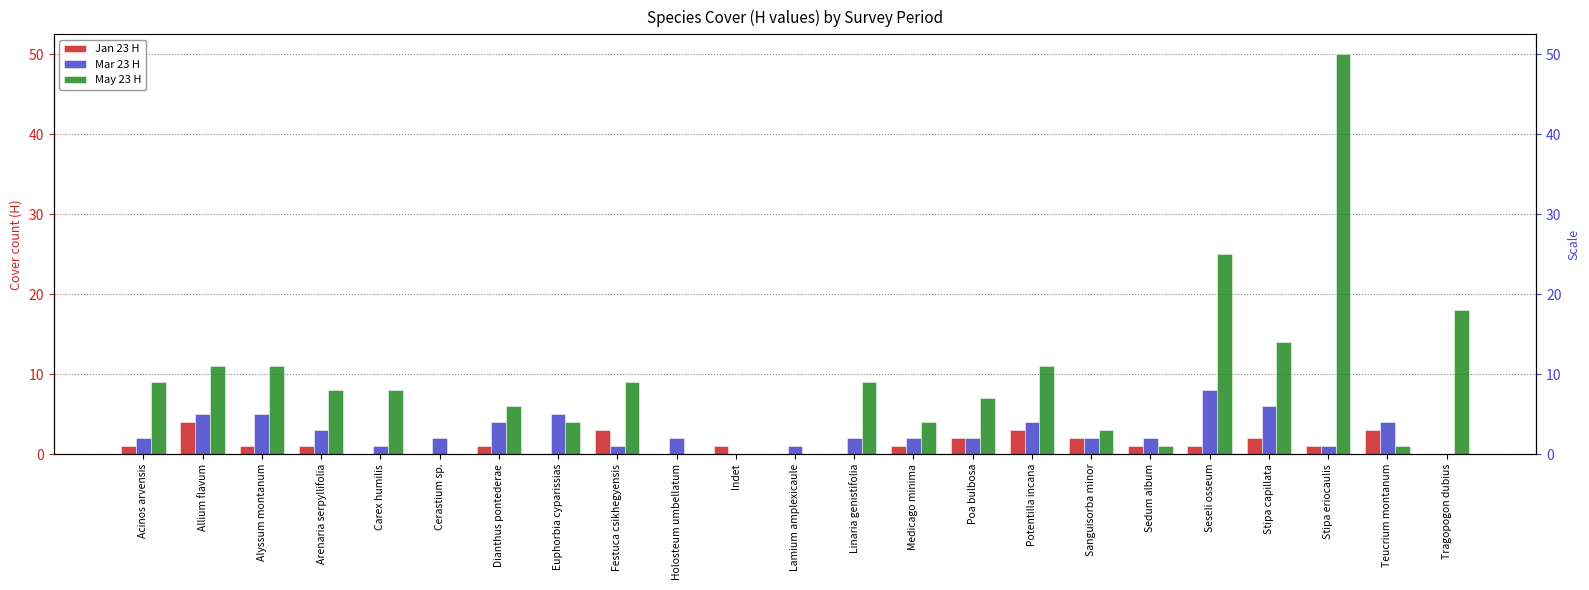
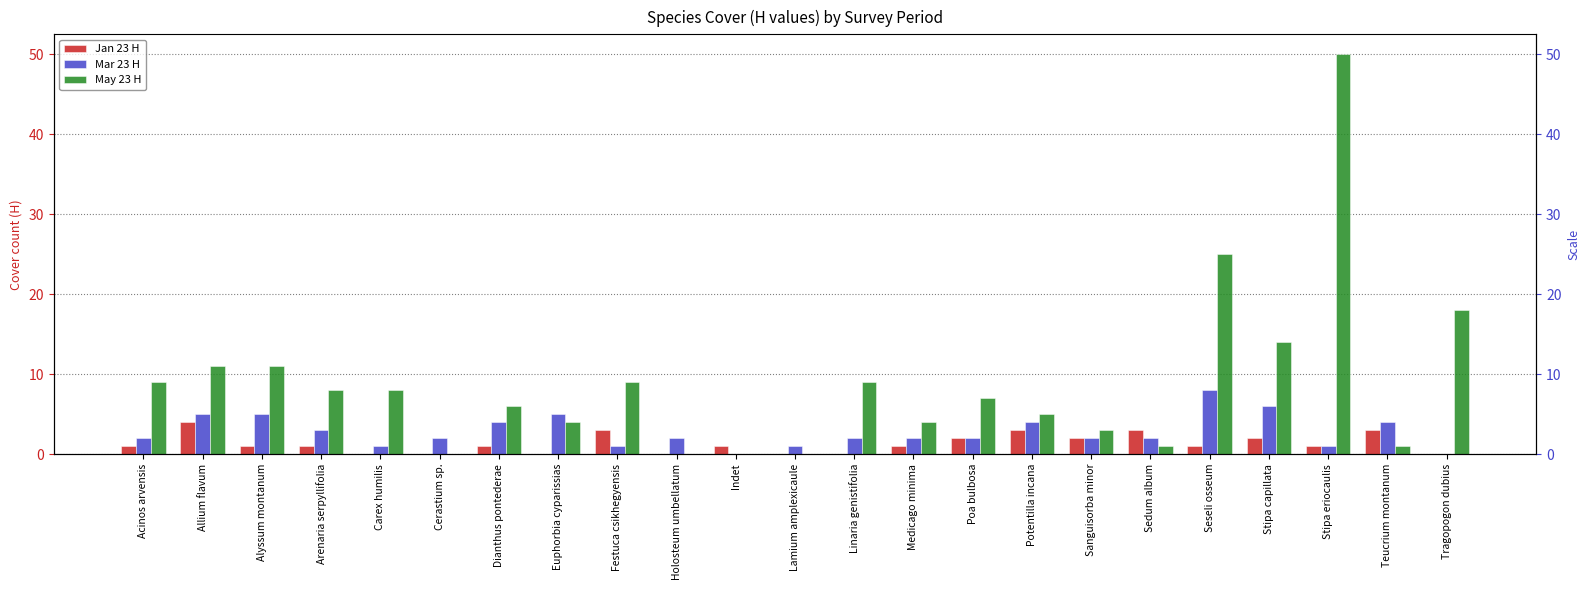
  {
    "Jan 23 H": {
      "Acinos arvensis": 1,
      "Allium flavum": 4,
      "Alyssum montanum": 1,
      "Arenaria serpyllifolia": 1,
      "Carex humilis": 0,
      "Cerastium sp.": 0,
      "Dianthus pontederae": 1,
      "Euphorbia cyparissias": 0,
      "Festuca csikhegyensis": 3,
      "Holosteum umbellatum": 0,
      "Indet": 1,
      "Lamium amplexicaule": 0,
      "Linaria genistifolia": 0,
      "Medicago minima": 1,
      "Poa bulbosa": 2,
      "Potentilla incana": 3,
      "Sanguisorba minor": 2,
-     "Sedum album": 1,
+     "Sedum album": 3,
      "Seseli osseum": 1,
      "Stipa capillata": 2,
      "Stipa eriocaulis": 1,
      "Teucrium montanum": 3,
      "Tragopogon dubius": 0
    },
    "Mar 23 H": {
      "Acinos arvensis": 2,
      "Allium flavum": 5,
      "Alyssum montanum": 5,
      "Arenaria serpyllifolia": 3,
      "Carex humilis": 1,
      "Cerastium sp.": 2,
      "Dianthus pontederae": 4,
      "Euphorbia cyparissias": 5,
      "Festuca csikhegyensis": 1,
      "Holosteum umbellatum": 2,
      "Indet": 0,
      "Lamium amplexicaule": 1,
      "Linaria genistifolia": 2,
      "Medicago minima": 2,
      "Poa bulbosa": 2,
      "Potentilla incana": 4,
      "Sanguisorba minor": 2,
      "Sedum album": 2,
      "Seseli osseum": 8,
      "Stipa capillata": 6,
      "Stipa eriocaulis": 1,
      "Teucrium montanum": 4,
      "Tragopogon dubius": 0
    },
    "May 23 H": {
      "Acinos arvensis": 9,
      "Allium flavum": 11,
      "Alyssum montanum": 11,
      "Arenaria serpyllifolia": 8,
      "Carex humilis": 8,
      "Cerastium sp.": 0,
      "Dianthus pontederae": 6,
      "Euphorbia cyparissias": 4,
      "Festuca csikhegyensis": 9,
      "Holosteum umbellatum": 0,
      "Indet": 0,
      "Lamium amplexicaule": 0,
      "Linaria genistifolia": 9,
      "Medicago minima": 4,
      "Poa bulbosa": 7,
-     "Potentilla incana": 11,
+     "Potentilla incana": 5,
      "Sanguisorba minor": 3,
      "Sedum album": 1,
      "Seseli osseum": 25,
      "Stipa capillata": 14,
      "Stipa eriocaulis": 50,
      "Teucrium montanum": 1,
      "Tragopogon dubius": 18
    }
  }
